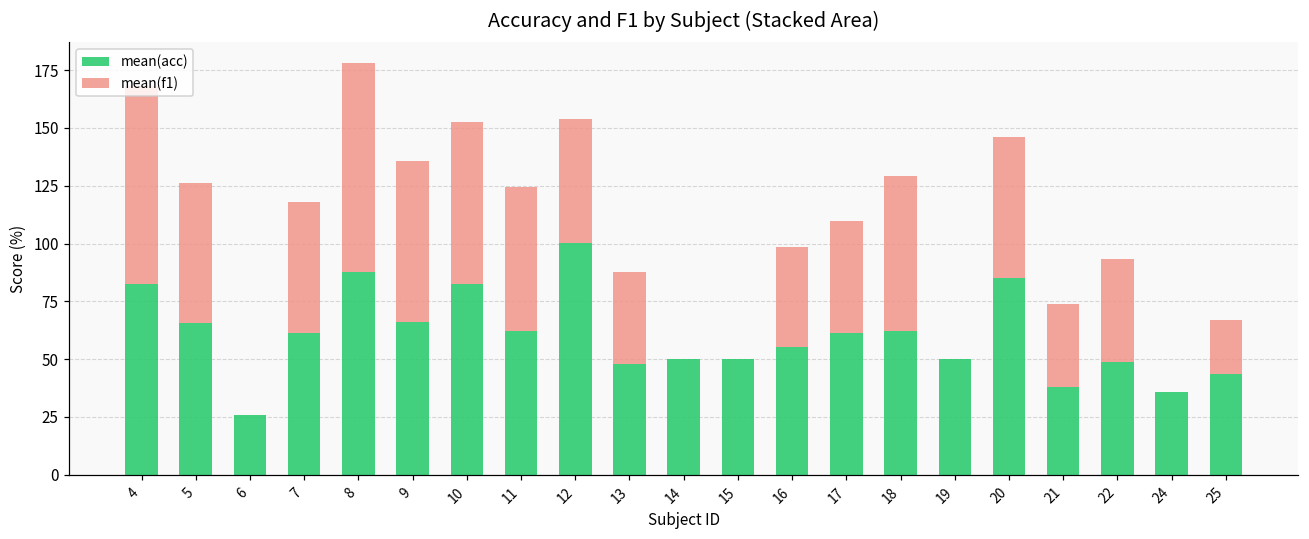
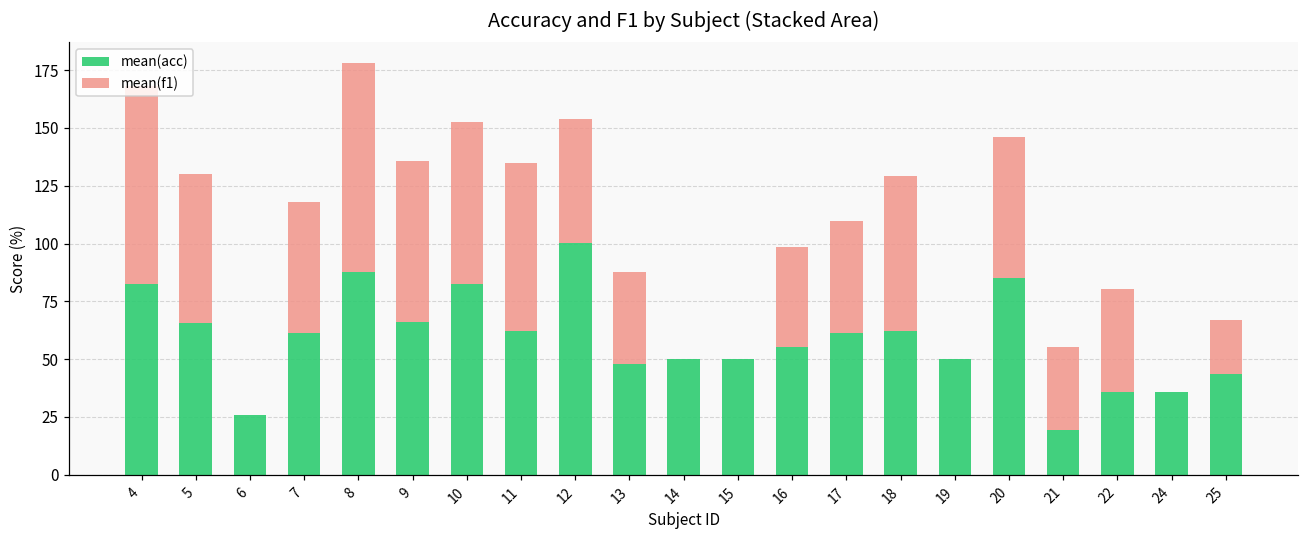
  {
    "mean(acc)": {
      "4": 82,
      "5": 66,
      "6": 26,
      "7": 61,
      "8": 88,
      "9": 66,
      "10": 83,
      "11": 62,
      "12": 100,
      "13": 48,
      "14": 50,
      "15": 50,
      "16": 55,
      "17": 61,
      "18": 62,
      "19": 50,
      "20": 85,
-     "21": 38,
-     "22": 49,
+     "21": 20,
+     "22": 36,
      "24": 36,
      "25": 44
    },
    "mean(f1)": {
-     "5": 61,
+     "5": 64,
      "6": 0,
      "7": 57,
      "8": 90,
      "9": 70,
      "10": 70,
-     "11": 62,
+     "11": 72,
      "12": 54,
      "13": 40,
      "14": 0,
      "15": 0,
      "16": 43,
      "17": 48,
      "18": 67,
      "19": 0,
      "20": 61,
      "21": 36,
      "22": 44,
      "24": 0,
      "25": 23
    }
  }
